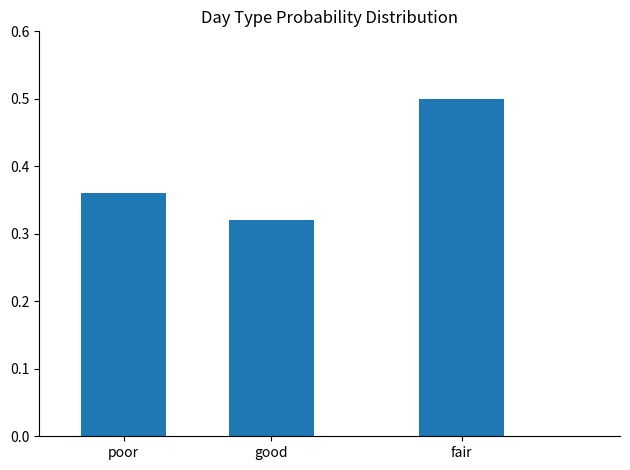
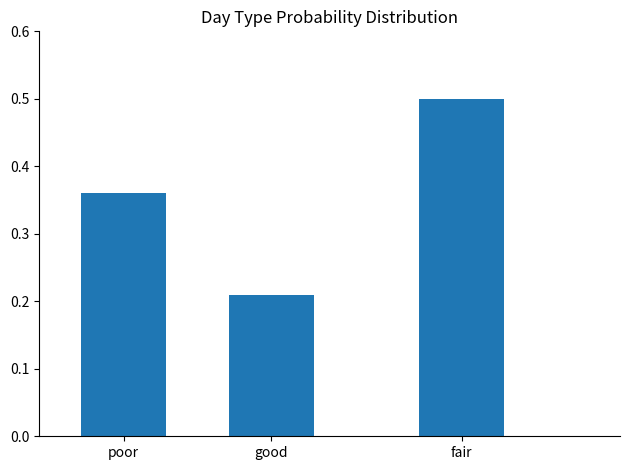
  {
    "poor": 0.36,
-   "good": 0.32,
+   "good": 0.21,
    "fair": 0.50
  }
